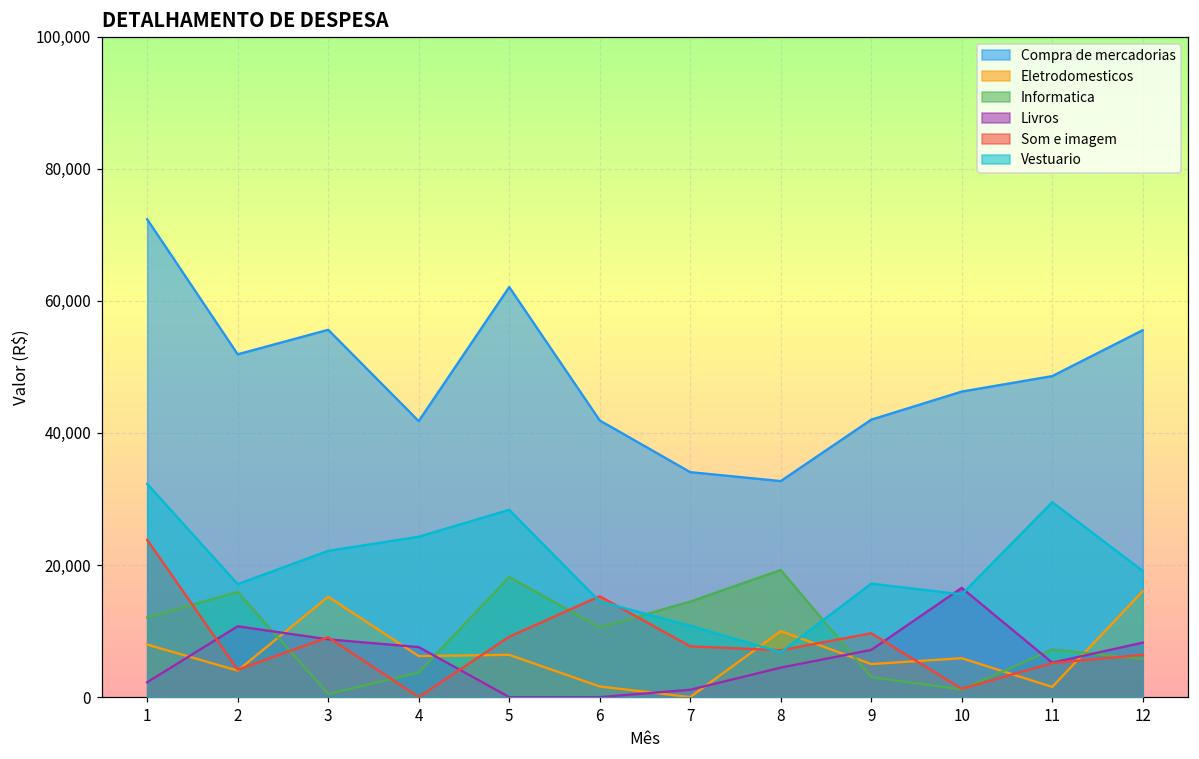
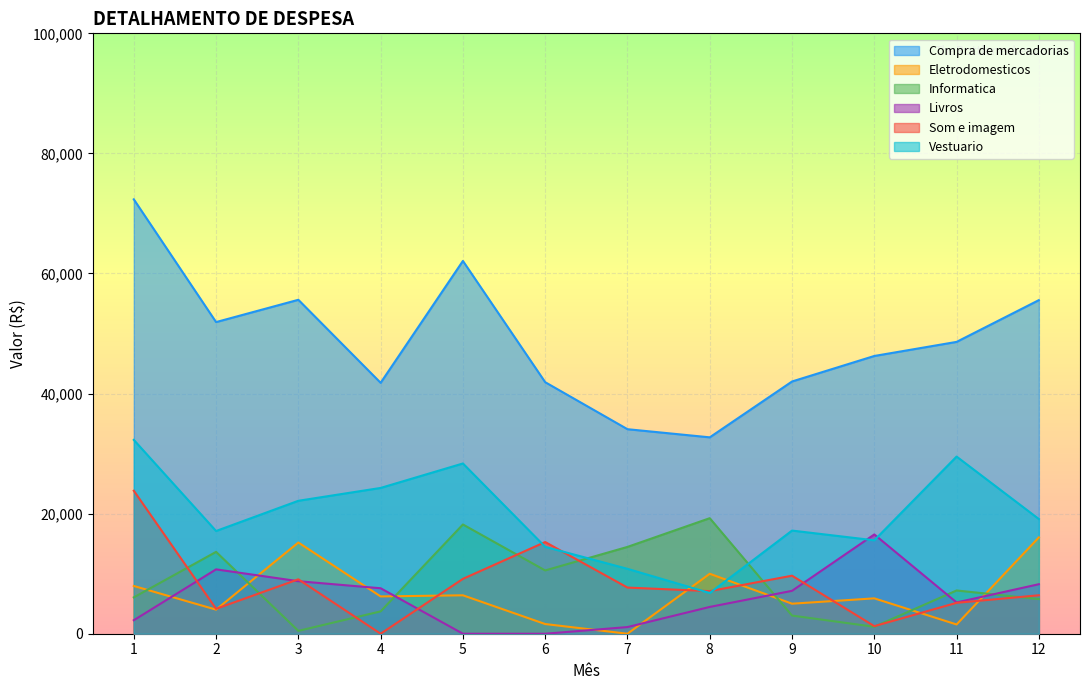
  {
    "Eletrodomesticos": {
      "1": "8,000",
      "3": "15,000",
      "4": "6,000",
      "5": "6,000",
      "6": "2,000",
      "7": "0",
      "8": "10,000",
      "9": "5,000",
      "10": "6,000",
      "11": "2,000",
      "12": "16,000"
    },
    "Informatica": {
-     "1": "12,000",
-     "2": "16,000",
+     "1": "6,000",
+     "2": "14,000",
      "3": "0",
      "4": "4,000",
      "5": "18,000",
      "6": "11,000",
      "7": "14,000",
      "8": "19,000",
      "9": "3,000",
      "11": "7,000",
      "12": "6,000"
    },
    "Livros": {
      "1": "2,000",
      "2": "11,000",
      "4": "8,000",
      "5": "0",
      "6": "0",
      "7": "1,000",
      "8": "4,000",
      "9": "7,000",
      "10": "17,000",
      "12": "8,000"
    },
    "Som e imagem": {
      "1": "24,000",
      "4": "0",
      "5": "9,000",
      "6": "15,000",
      "7": "8,000",
      "9": "10,000",
      "12": "6,000"
    }
  }
